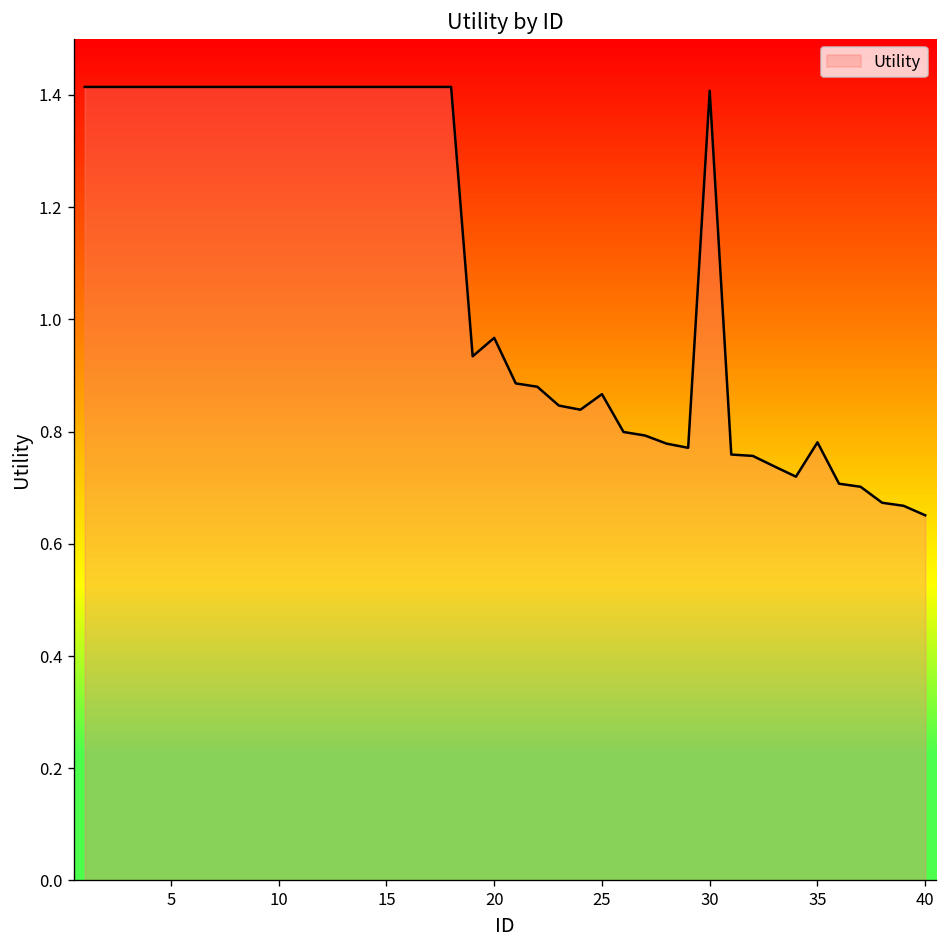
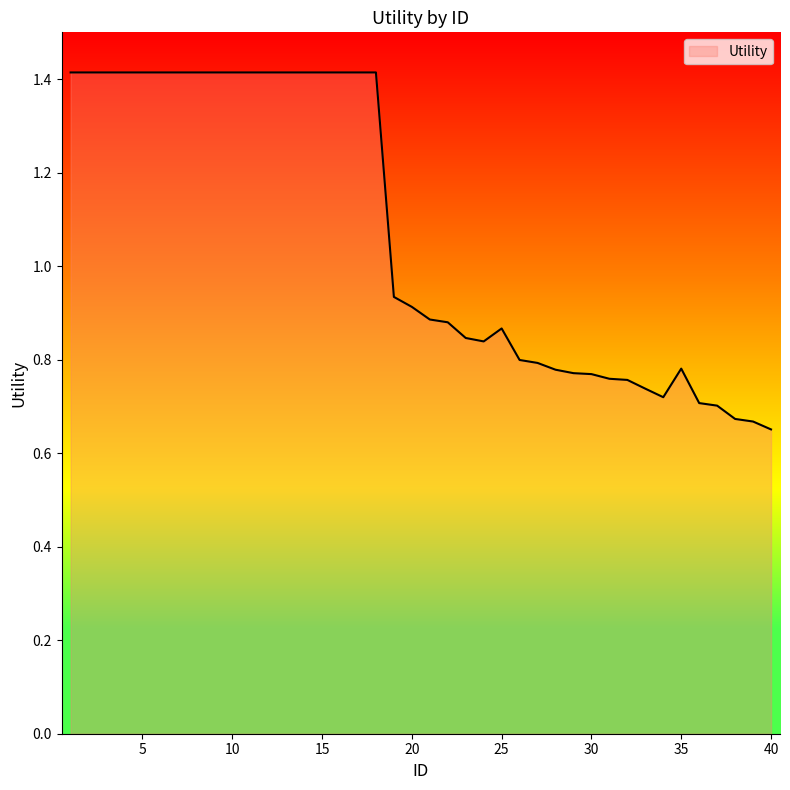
  {
    "5": 1.41,
    "10": 1.41,
    "15": 1.41,
-   "20": 0.97,
+   "20": 0.91,
    "25": 0.87,
-   "30": 1.41,
+   "30": 0.77,
    "35": 0.78,
    "40": 0.65
  }
